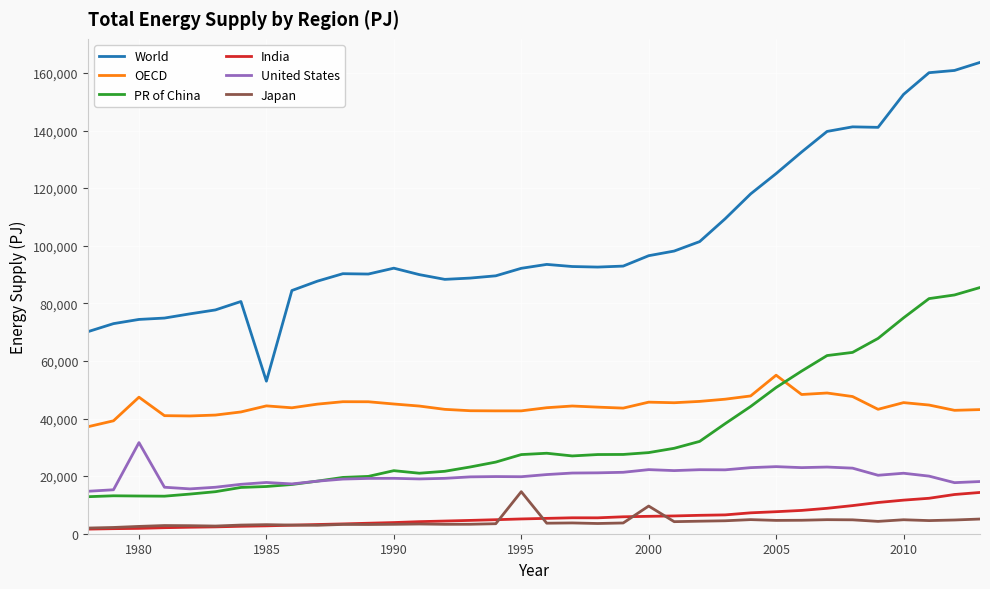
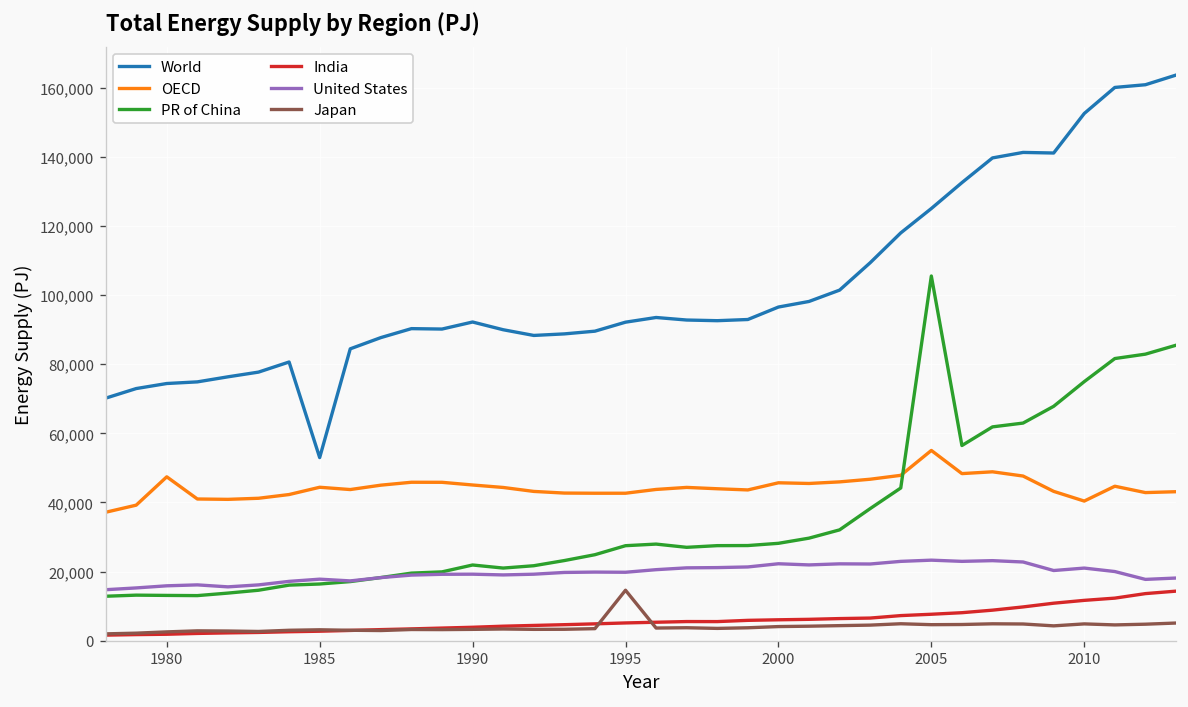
  {
    "World": {
      "1980": "74,000",
      "1985": "53,000",
      "1990": "92,000",
      "1995": "92,000",
      "2000": "97,000",
      "2005": "125,000",
      "2010": "153,000"
    },
    "OECD": {
      "1980": "47,000",
      "1985": "44,000",
      "1990": "45,000",
      "1995": "43,000",
      "2000": "46,000",
      "2005": "55,000",
-     "2010": "46,000"
+     "2010": "40,000"
    },
    "PR of China": {
      "1980": "13,000",
      "1985": "16,000",
      "1990": "22,000",
      "1995": "27,000",
      "2000": "28,000",
-     "2005": "51,000",
+     "2005": "106,000",
      "2010": "75,000"
    },
    "India": {
      "1995": "5,000",
      "2000": "6,000",
      "2005": "8,000",
      "2010": "12,000"
    },
    "United States": {
-     "1980": "32,000",
+     "1980": "16,000",
      "1985": "18,000",
      "1990": "19,000",
      "1995": "20,000",
      "2000": "22,000",
      "2005": "23,000",
      "2010": "21,000"
    },
    "Japan": {
      "1995": "15,000",
-     "2000": "10,000",
+     "2000": "4,000",
      "2005": "5,000",
      "2010": "5,000"
    }
  }
